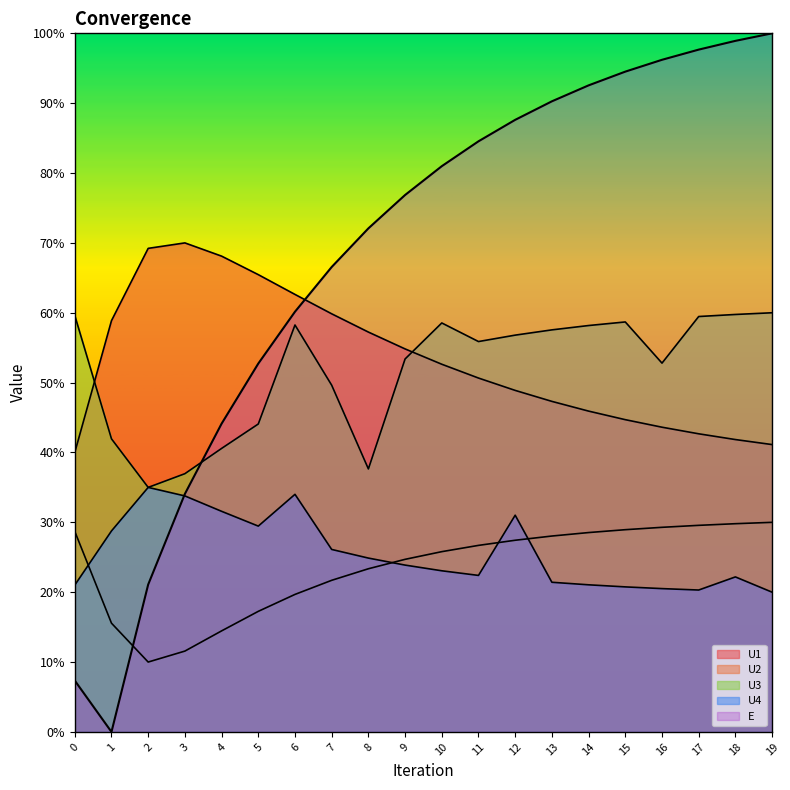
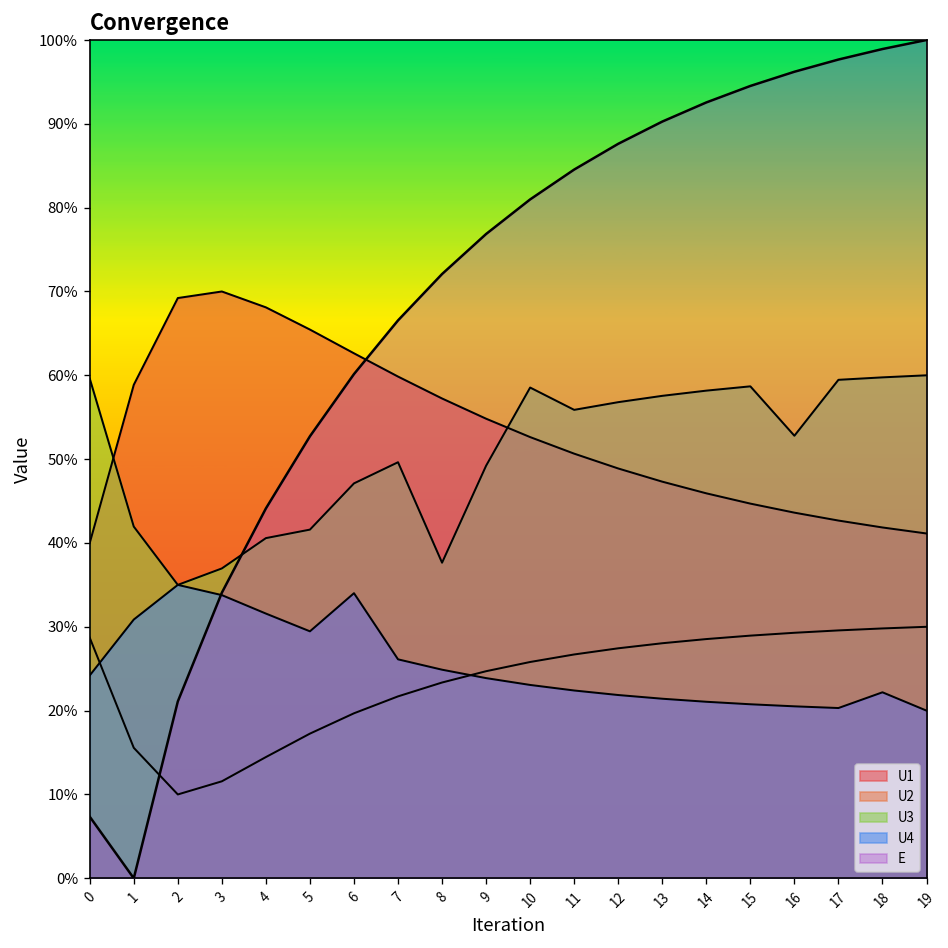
  {
    "U3": {
      "0": "60%",
      "1": "42%",
      "3": "37%",
      "4": "41%",
-     "5": "44%",
-     "6": "58%",
+     "5": "42%",
+     "6": "47%",
      "7": "50%",
      "8": "38%",
-     "9": "53%",
+     "9": "49%",
      "10": "59%",
      "11": "56%",
      "12": "57%",
      "13": "58%",
      "14": "58%",
      "15": "59%",
      "16": "53%",
      "17": "59%",
      "18": "60%",
      "19": "60%"
    },
    "U4": {
-     "0": "21%",
-     "1": "29%",
+     "0": "24%",
+     "1": "31%",
      "4": "32%",
      "5": "29%",
      "6": "34%",
      "7": "26%",
      "8": "25%",
      "9": "24%",
      "10": "23%",
      "11": "22%",
-     "12": "31%",
+     "12": "22%",
      "13": "21%",
      "14": "21%",
      "15": "21%",
      "16": "21%",
      "17": "20%",
      "18": "22%",
      "19": "20%"
    }
  }
